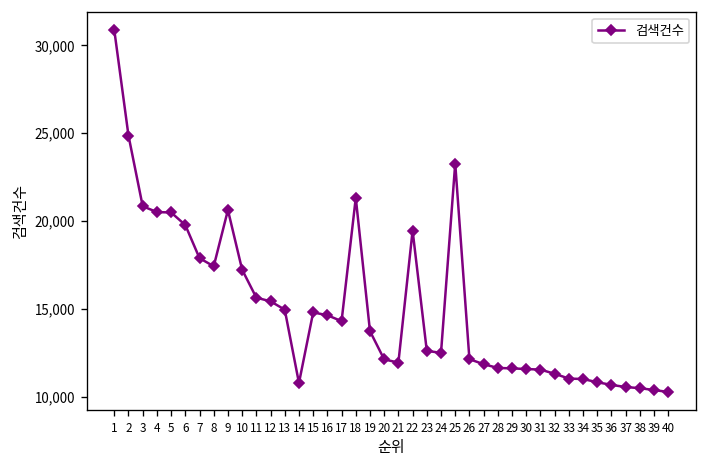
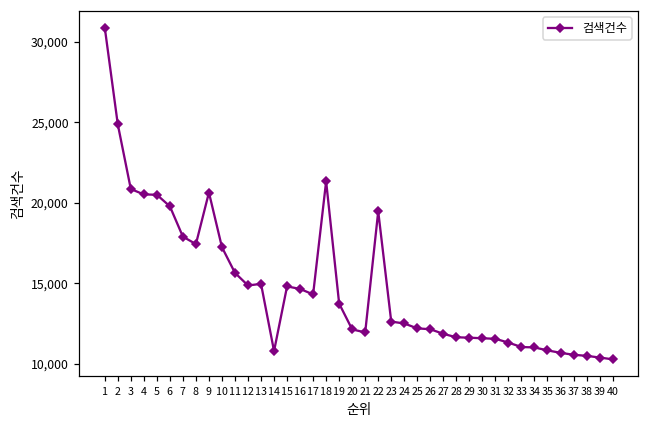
  {
    "1": "30,900",
    "2": "24,900",
    "3": "20,800",
    "4": "20,500",
    "5": "20,500",
    "6": "19,800",
    "7": "17,900",
    "8": "17,400",
    "9": "20,600",
    "10": "17,200",
    "11": "15,600",
-   "12": "15,400",
+   "12": "14,900",
    "13": "15,000",
    "14": "10,800",
    "15": "14,800",
    "16": "14,600",
    "17": "14,300",
    "18": "21,300",
    "19": "13,700",
    "20": "12,100",
    "21": "11,900",
    "22": "19,500",
    "23": "12,600",
    "24": "12,500",
-   "25": "23,300",
+   "25": "12,200",
    "26": "12,100",
    "27": "11,900",
    "28": "11,600",
    "29": "11,600",
    "30": "11,600",
    "31": "11,500",
    "32": "11,300",
    "33": "11,000",
    "34": "11,000",
    "35": "10,800",
    "36": "10,700",
    "37": "10,600",
    "38": "10,500",
    "39": "10,400",
    "40": "10,300"
  }
